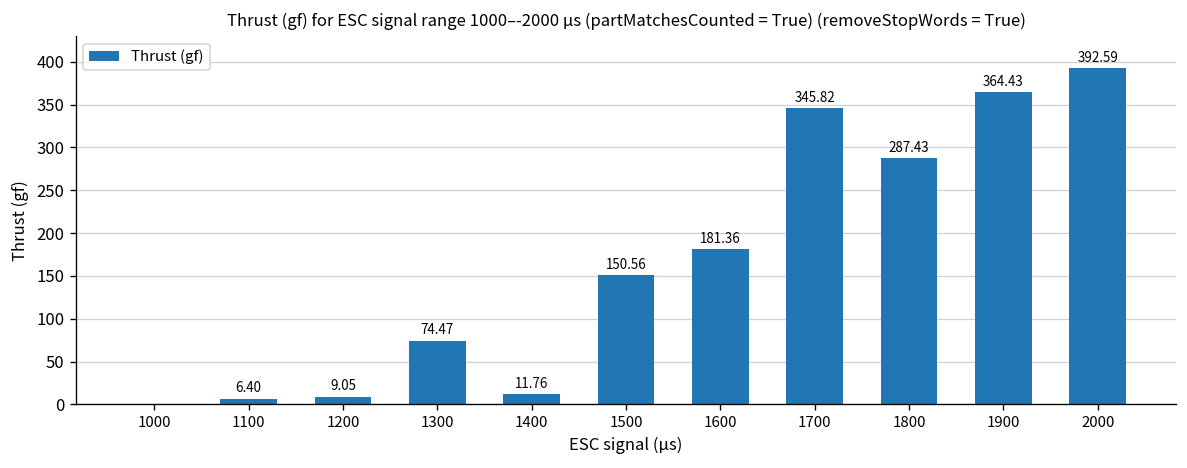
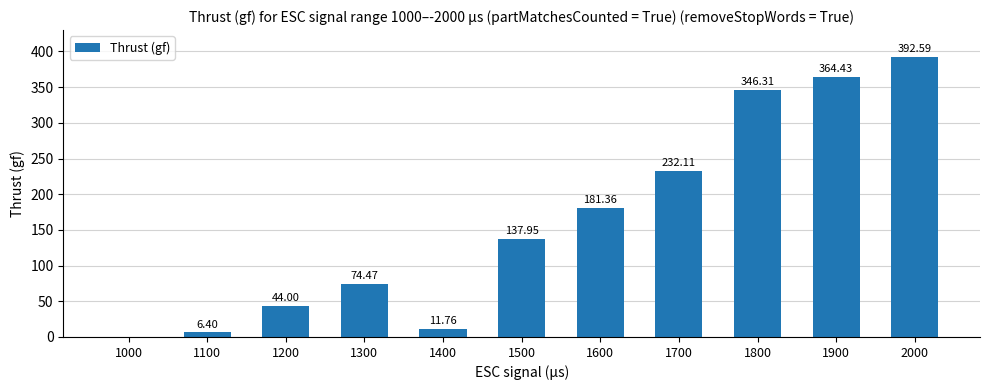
  {
    "1100": 6.40,
-   "1200": 9.05,
+   "1200": 44.00,
    "1300": 74.47,
    "1400": 11.76,
-   "1500": 150.56,
+   "1500": 137.95,
    "1600": 181.36,
-   "1700": 345.82,
-   "1800": 287.43,
+   "1700": 232.11,
+   "1800": 346.31,
    "1900": 364.43,
    "2000": 392.59
  }
